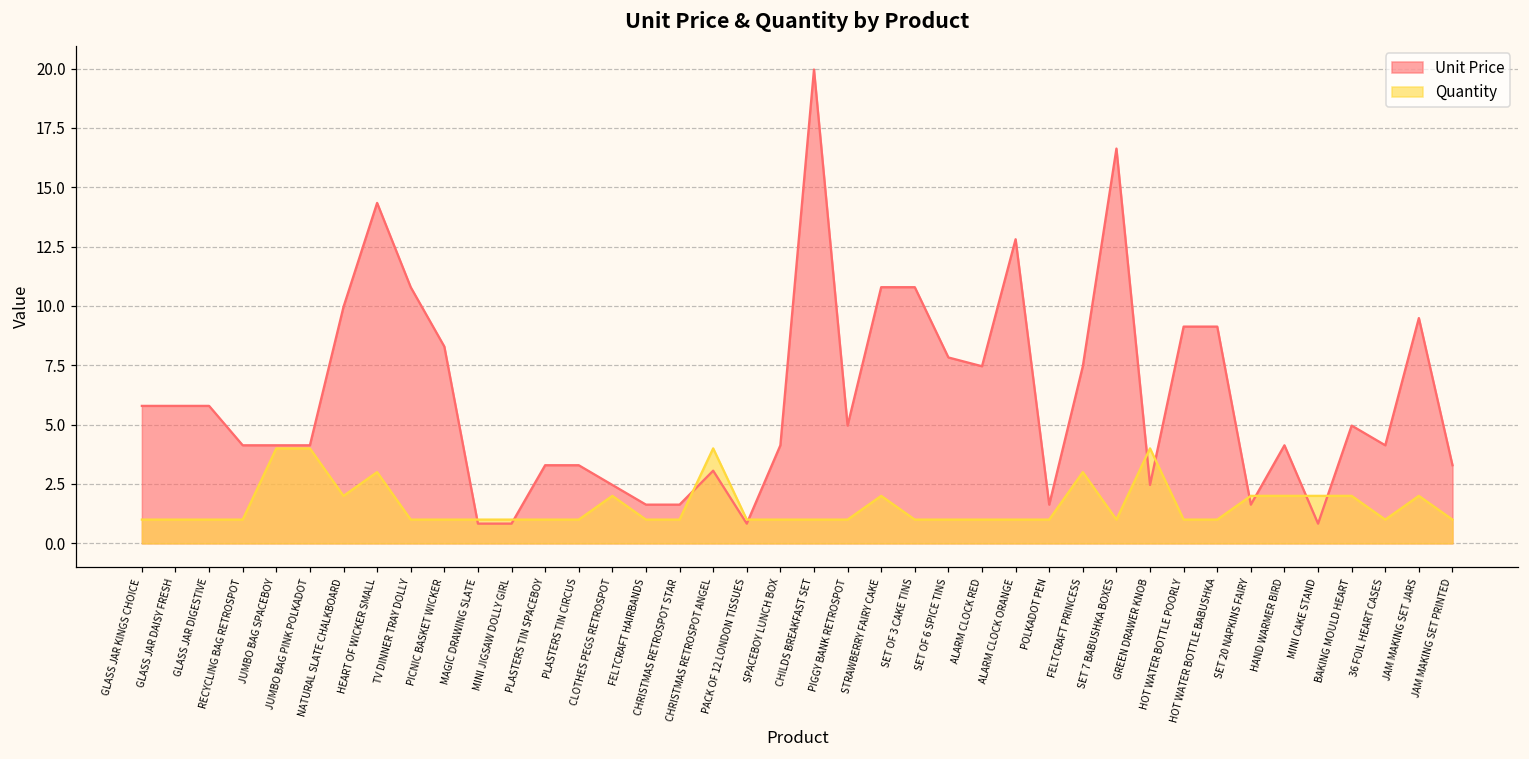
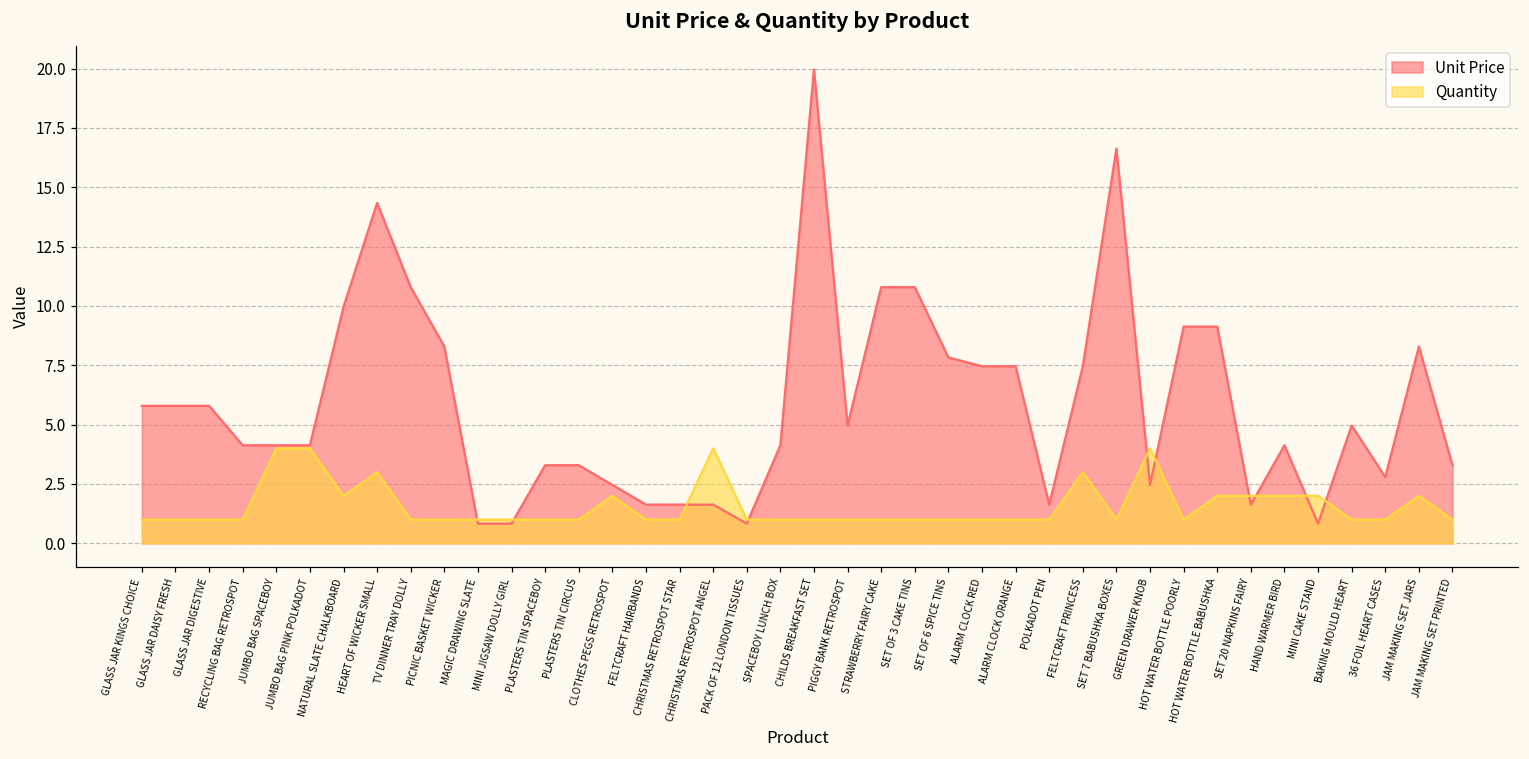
  {
    "Unit Price": {
      "GLASS JAR KINGS CHOICE": 5.8,
      "GLASS JAR DAISY FRESH": 5.8,
      "GLASS JAR DIGESTIVE": 5.8,
      "RECYCLING BAG RETROSPOT": 4.1,
      "JUMBO BAG SPACEBOY": 4.1,
      "JUMBO BAG PINK POLKADOT": 4.1,
      "NATURAL SLATE CHALKBOARD": 10.0,
      "HEART OF WICKER SMALL": 14.3,
      "TV DINNER TRAY DOLLY": 10.8,
      "PICNIC BASKET WICKER": 8.3,
      "MAGIC DRAWING SLATE": 0.8,
      "MINI JIGSAW DOLLY GIRL": 0.8,
      "PLASTERS TIN SPACEBOY": 3.3,
      "PLASTERS TIN CIRCUS": 3.3,
      "CLOTHES PEGS RETROSPOT": 2.5,
      "FELTCRAFT HAIRBANDS": 1.6,
      "CHRISTMAS RETROSPOT STAR": 1.6,
-     "CHRISTMAS RETROSPOT ANGEL": 3.1,
+     "CHRISTMAS RETROSPOT ANGEL": 1.6,
      "PACK OF 12 LONDON TISSUES": 0.8,
      "SPACEBOY LUNCH BOX": 4.1,
      "CHILDS BREAKFAST SET": 20.0,
      "PIGGY BANK RETROSPOT": 5.0,
      "STRAWBERRY FAIRY CAKE": 10.8,
      "SET OF 3 CAKE TINS": 10.8,
      "SET OF 6 SPICE TINS": 7.8,
      "ALARM CLOCK RED": 7.5,
-     "ALARM CLOCK ORANGE": 12.8,
+     "ALARM CLOCK ORANGE": 7.5,
      "POLKADOT PEN": 1.6,
      "FELTCRAFT PRINCESS": 7.5,
      "SET 7 BABUSHKA BOXES": 16.6,
      "GREEN DRAWER KNOB": 2.5,
      "HOT WATER BOTTLE POORLY": 9.1,
      "HOT WATER BOTTLE BABUSHKA": 9.1,
      "SET 20 NAPKINS FAIRY": 1.6,
      "HAND WARMER BIRD": 4.1,
      "MINI CAKE STAND": 0.8,
      "BAKING MOULD HEART": 5.0,
-     "36 FOIL HEART CASES": 4.1,
-     "JAM MAKING SET JARS": 9.5,
+     "36 FOIL HEART CASES": 2.8,
+     "JAM MAKING SET JARS": 8.3,
      "JAM MAKING SET PRINTED": 3.3
    },
    "Quantity": {
      "GLASS JAR KINGS CHOICE": 1,
      "GLASS JAR DAISY FRESH": 1,
      "GLASS JAR DIGESTIVE": 1,
      "RECYCLING BAG RETROSPOT": 1,
      "JUMBO BAG SPACEBOY": 4,
      "JUMBO BAG PINK POLKADOT": 4,
      "NATURAL SLATE CHALKBOARD": 2,
      "HEART OF WICKER SMALL": 3,
      "TV DINNER TRAY DOLLY": 1,
      "PICNIC BASKET WICKER": 1,
      "MAGIC DRAWING SLATE": 1,
      "MINI JIGSAW DOLLY GIRL": 1,
      "PLASTERS TIN SPACEBOY": 1,
      "PLASTERS TIN CIRCUS": 1,
      "CLOTHES PEGS RETROSPOT": 2,
      "FELTCRAFT HAIRBANDS": 1,
      "CHRISTMAS RETROSPOT STAR": 1,
      "CHRISTMAS RETROSPOT ANGEL": 4,
      "PACK OF 12 LONDON TISSUES": 1,
      "SPACEBOY LUNCH BOX": 1,
      "CHILDS BREAKFAST SET": 1,
      "PIGGY BANK RETROSPOT": 1,
-     "STRAWBERRY FAIRY CAKE": 2,
+     "STRAWBERRY FAIRY CAKE": 1,
      "SET OF 3 CAKE TINS": 1,
      "SET OF 6 SPICE TINS": 1,
      "ALARM CLOCK RED": 1,
      "ALARM CLOCK ORANGE": 1,
      "POLKADOT PEN": 1,
      "FELTCRAFT PRINCESS": 3,
      "SET 7 BABUSHKA BOXES": 1,
      "GREEN DRAWER KNOB": 4,
      "HOT WATER BOTTLE POORLY": 1,
-     "HOT WATER BOTTLE BABUSHKA": 1,
+     "HOT WATER BOTTLE BABUSHKA": 2,
      "SET 20 NAPKINS FAIRY": 2,
      "HAND WARMER BIRD": 2,
      "MINI CAKE STAND": 2,
-     "BAKING MOULD HEART": 2,
+     "BAKING MOULD HEART": 1,
      "36 FOIL HEART CASES": 1,
      "JAM MAKING SET JARS": 2,
      "JAM MAKING SET PRINTED": 1
    }
  }
